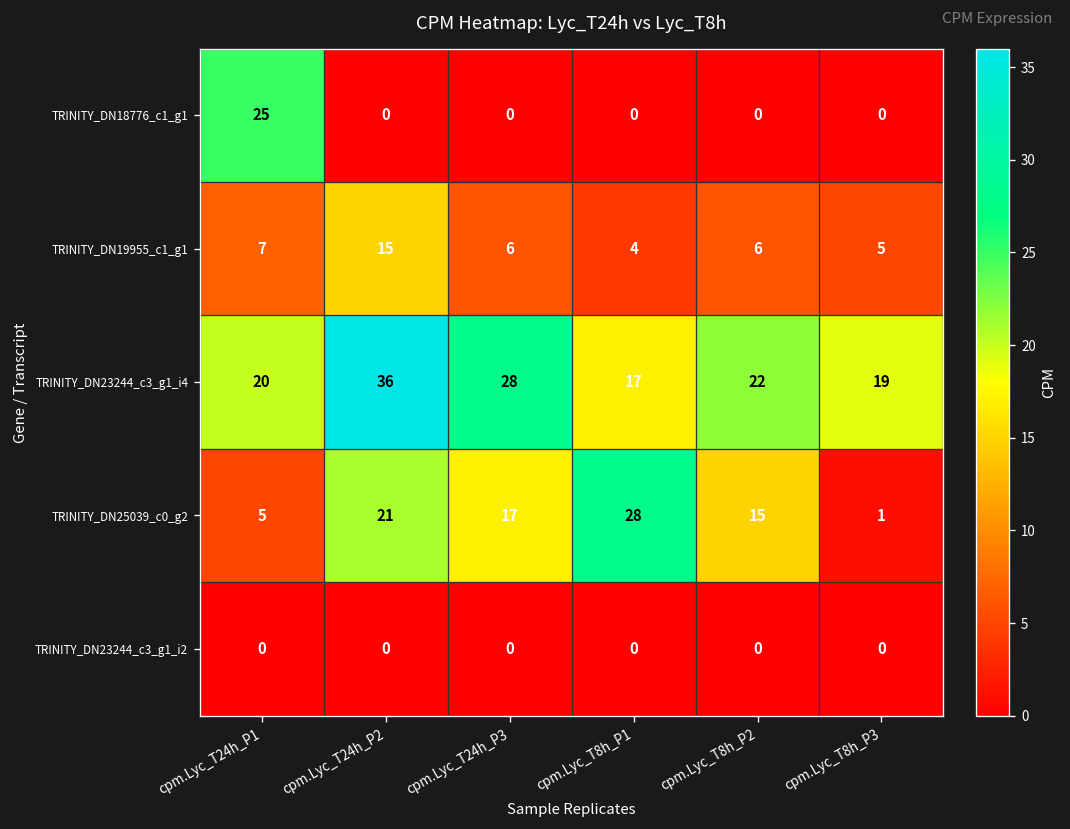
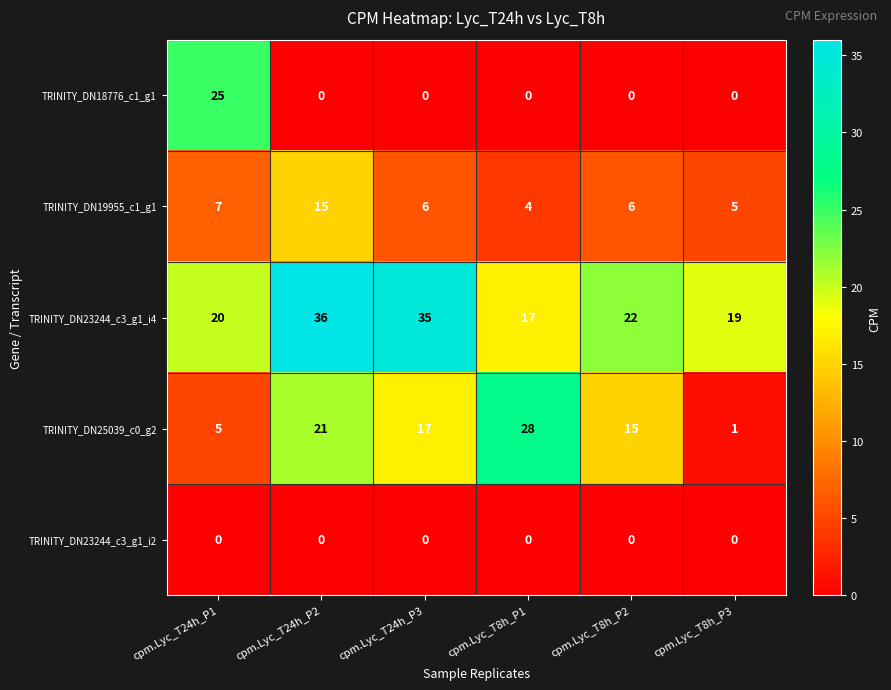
  {
    "TRINITY_DN18776_c1_g1": {
      "cpm.Lyc_T24h_P1": 25,
      "cpm.Lyc_T24h_P2": 0,
      "cpm.Lyc_T24h_P3": 0,
      "cpm.Lyc_T8h_P1": 0,
      "cpm.Lyc_T8h_P2": 0,
      "cpm.Lyc_T8h_P3": 0
    },
    "TRINITY_DN19955_c1_g1": {
      "cpm.Lyc_T24h_P1": 7,
      "cpm.Lyc_T24h_P2": 15,
      "cpm.Lyc_T24h_P3": 6,
      "cpm.Lyc_T8h_P1": 4,
      "cpm.Lyc_T8h_P2": 6,
      "cpm.Lyc_T8h_P3": 5
    },
    "TRINITY_DN23244_c3_g1_i4": {
      "cpm.Lyc_T24h_P1": 20,
      "cpm.Lyc_T24h_P2": 36,
-     "cpm.Lyc_T24h_P3": 28,
+     "cpm.Lyc_T24h_P3": 35,
      "cpm.Lyc_T8h_P1": 17,
      "cpm.Lyc_T8h_P2": 22,
      "cpm.Lyc_T8h_P3": 19
    },
    "TRINITY_DN25039_c0_g2": {
      "cpm.Lyc_T24h_P1": 5,
      "cpm.Lyc_T24h_P2": 21,
      "cpm.Lyc_T24h_P3": 17,
      "cpm.Lyc_T8h_P1": 28,
      "cpm.Lyc_T8h_P2": 15,
      "cpm.Lyc_T8h_P3": 1
    },
    "TRINITY_DN23244_c3_g1_i2": {
      "cpm.Lyc_T24h_P1": 0,
      "cpm.Lyc_T24h_P2": 0,
      "cpm.Lyc_T24h_P3": 0,
      "cpm.Lyc_T8h_P1": 0,
      "cpm.Lyc_T8h_P2": 0,
      "cpm.Lyc_T8h_P3": 0
    }
  }
